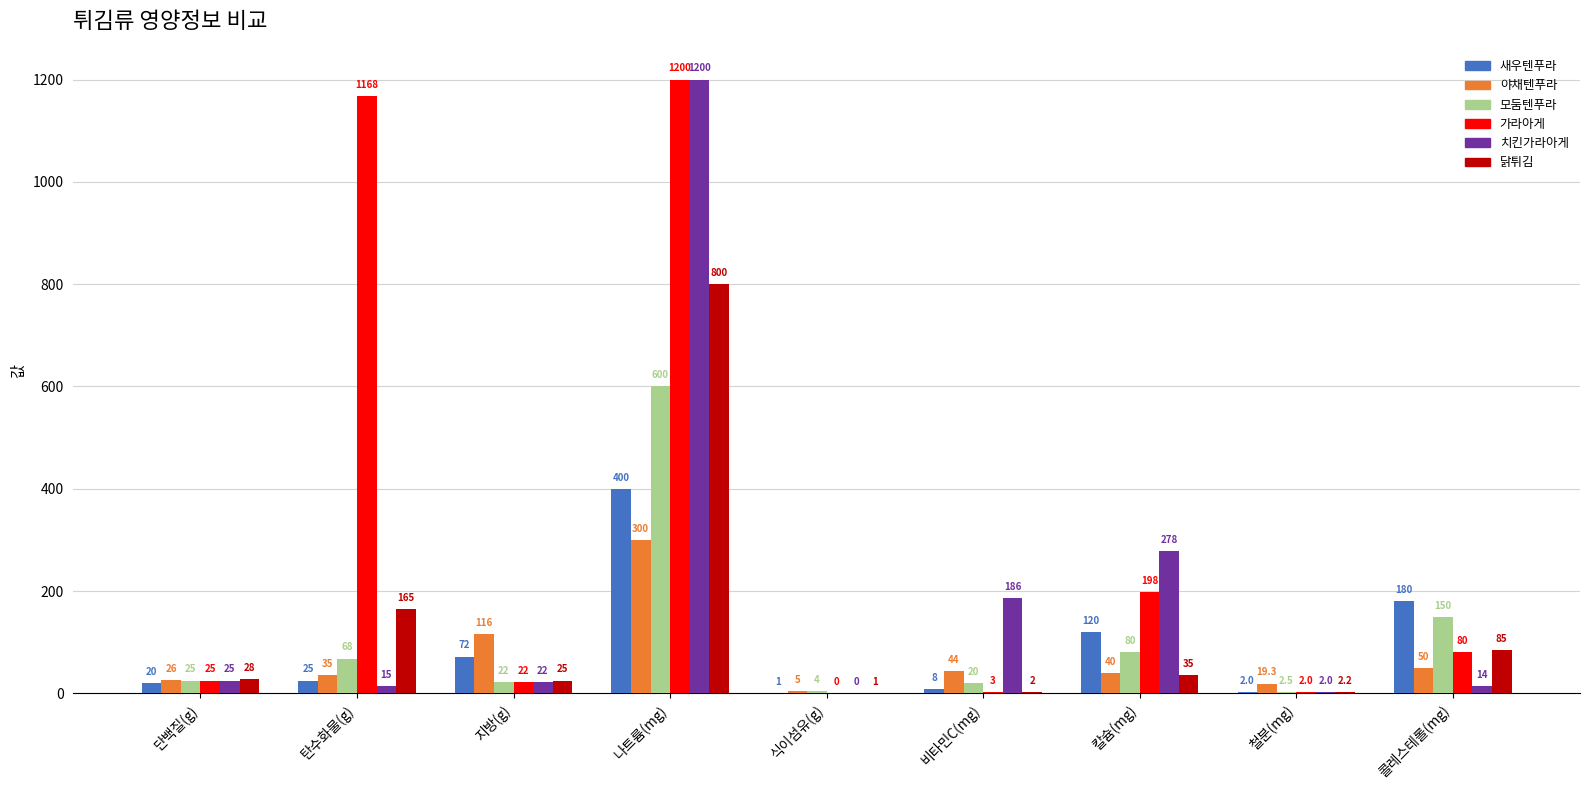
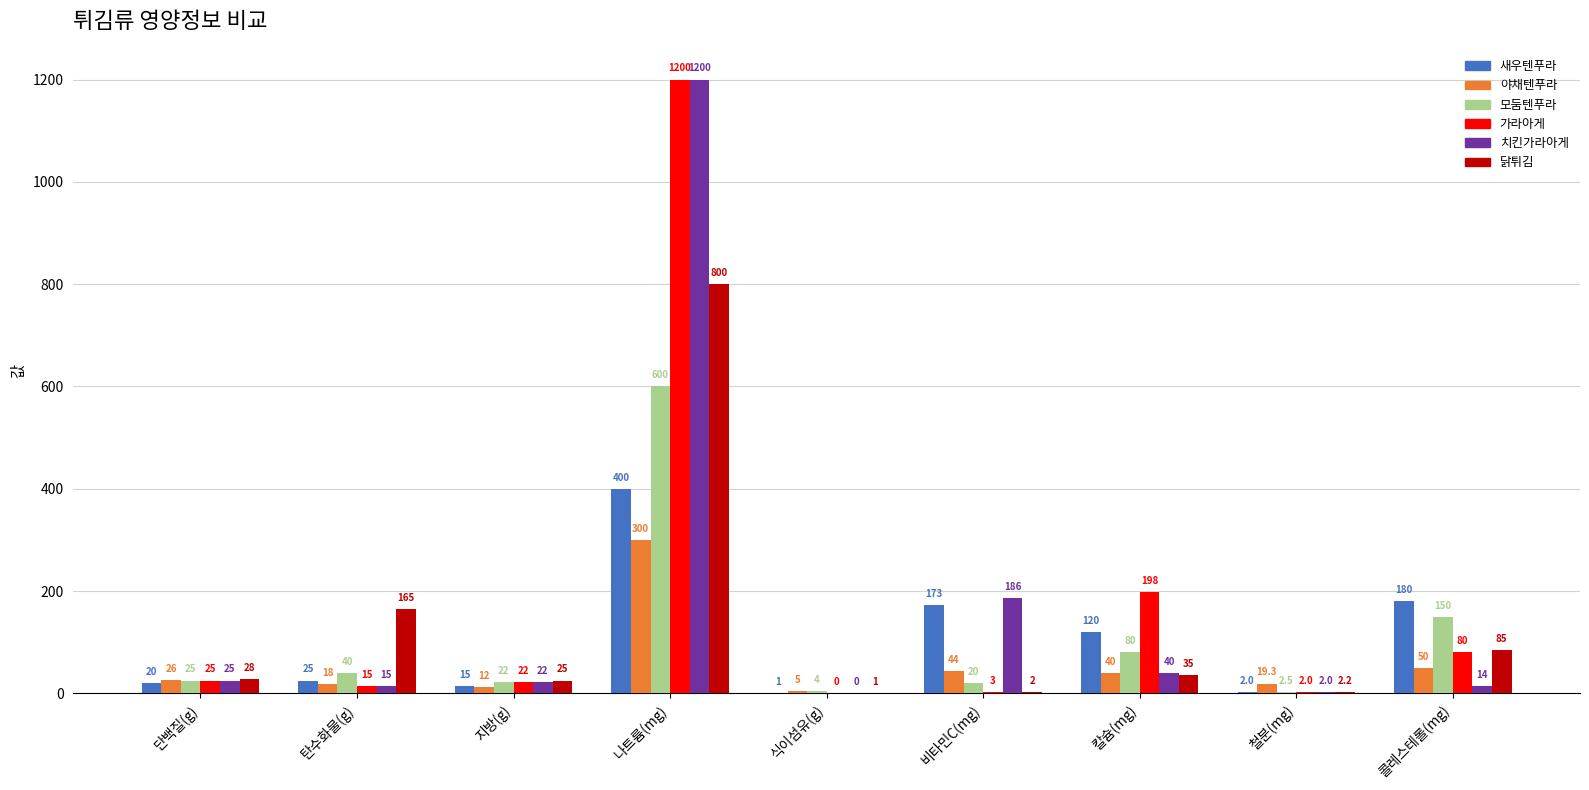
  {
    "새우텐푸라": {
      "단백질(g)": 20,
      "탄수화물(g)": 25,
-     "지방(g)": 72,
+     "지방(g)": 15,
      "나트륨(mg)": 400,
      "식이섬유(g)": 1,
-     "비타민C(mg)": 8,
+     "비타민C(mg)": 173,
      "칼슘(mg)": 120,
      "철분(mg)": 2.0,
      "콜레스테롤(mg)": 180
    },
    "야채텐푸라": {
      "단백질(g)": 26,
-     "탄수화물(g)": 35,
-     "지방(g)": 116,
+     "탄수화물(g)": 18,
+     "지방(g)": 12,
      "나트륨(mg)": 300,
      "식이섬유(g)": 5,
      "비타민C(mg)": 44,
      "칼슘(mg)": 40,
      "철분(mg)": 19.3,
      "콜레스테롤(mg)": 50
    },
    "모둠텐푸라": {
      "단백질(g)": 25,
-     "탄수화물(g)": 68,
+     "탄수화물(g)": 40,
      "지방(g)": 22,
      "나트륨(mg)": 600,
      "식이섬유(g)": 4,
      "비타민C(mg)": 20,
      "칼슘(mg)": 80,
      "철분(mg)": 2.5,
      "콜레스테롤(mg)": 150
    },
    "가라아게": {
      "단백질(g)": 25,
-     "탄수화물(g)": 1168,
+     "탄수화물(g)": 15,
      "지방(g)": 22,
      "나트륨(mg)": 1200,
      "식이섬유(g)": 0,
      "비타민C(mg)": 3,
      "칼슘(mg)": 198,
      "철분(mg)": 2.0,
      "콜레스테롤(mg)": 80
    },
    "치킨가라아게": {
      "단백질(g)": 25,
      "탄수화물(g)": 15,
      "지방(g)": 22,
      "나트륨(mg)": 1200,
      "식이섬유(g)": 0,
      "비타민C(mg)": 186,
-     "칼슘(mg)": 278,
+     "칼슘(mg)": 40,
      "철분(mg)": 2.0,
      "콜레스테롤(mg)": 14
    },
    "닭튀김": {
      "단백질(g)": 28,
      "탄수화물(g)": 165,
      "지방(g)": 25,
      "나트륨(mg)": 800,
      "식이섬유(g)": 1,
      "비타민C(mg)": 2,
      "칼슘(mg)": 35,
      "철분(mg)": 2.2,
      "콜레스테롤(mg)": 85
    }
  }
